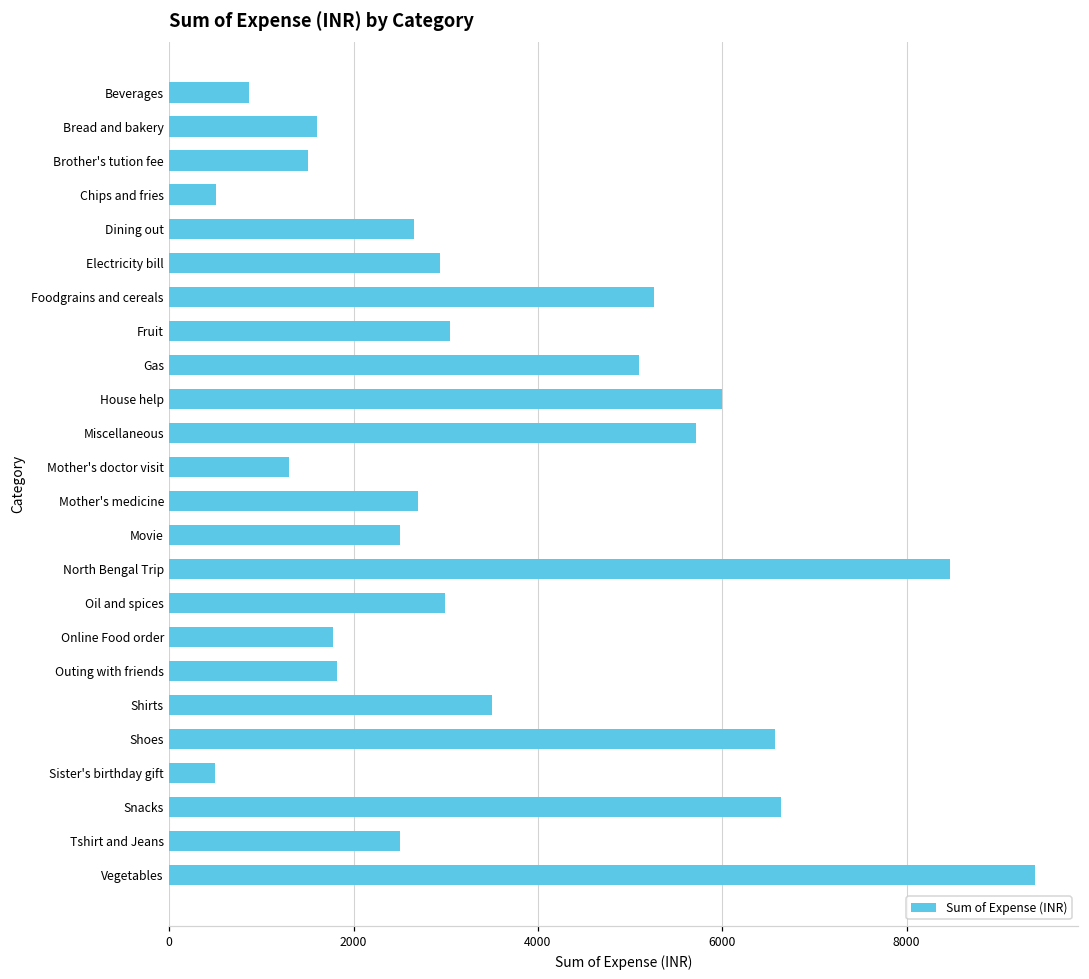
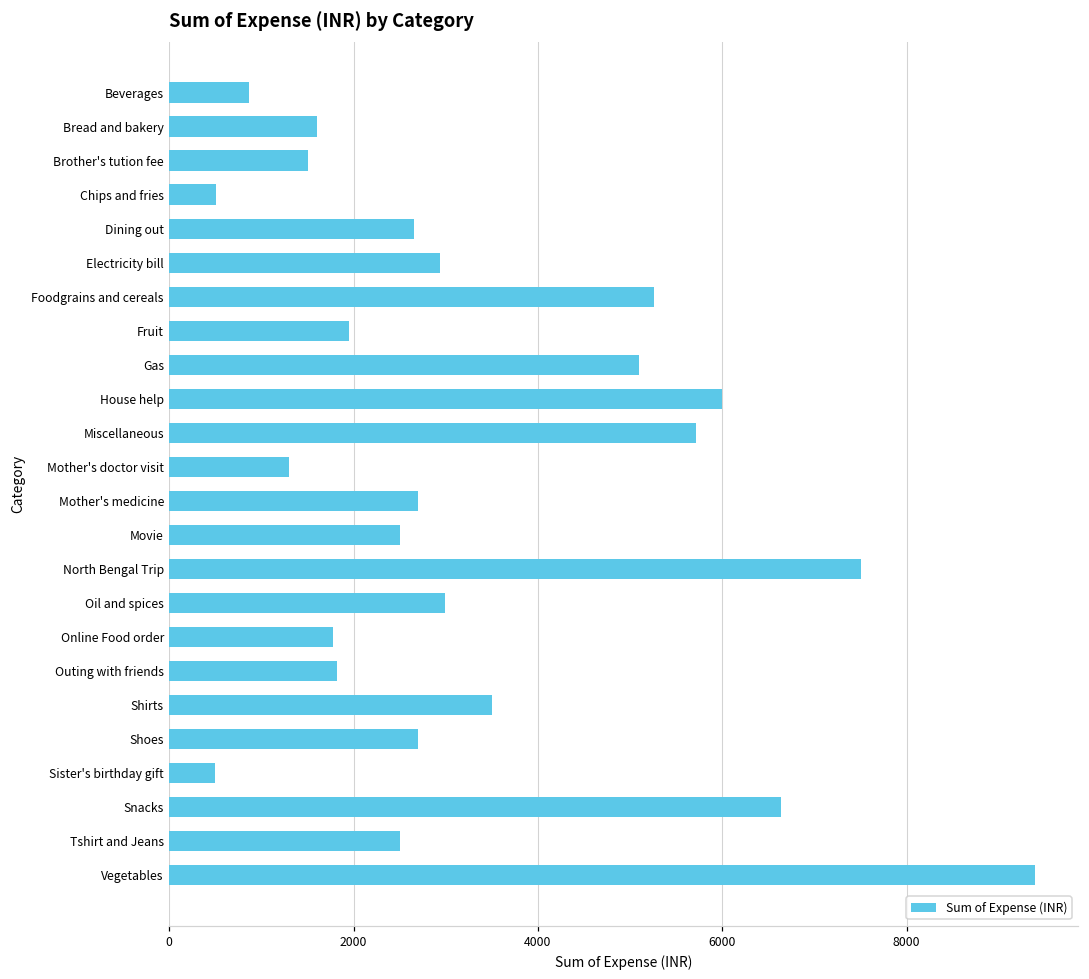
  {
    "Beverages": 900,
    "Bread and bakery": 1600,
    "Brother's tution fee": 1500,
    "Chips and fries": 500,
    "Dining out": 2700,
    "Electricity bill": 2900,
    "Foodgrains and cereals": 5300,
-   "Fruit": 3100,
+   "Fruit": 1900,
    "Gas": 5100,
    "House help": 6000,
    "Miscellaneous": 5700,
    "Mother's doctor visit": 1300,
    "Mother's medicine": 2700,
    "Movie": 2500,
-   "North Bengal Trip": 8500,
+   "North Bengal Trip": 7500,
    "Oil and spices": 3000,
    "Online Food order": 1800,
    "Outing with friends": 1800,
    "Shirts": 3500,
-   "Shoes": 6600,
+   "Shoes": 2700,
    "Sister's birthday gift": 500,
    "Snacks": 6600,
    "Tshirt and Jeans": 2500,
    "Vegetables": 9400
  }
